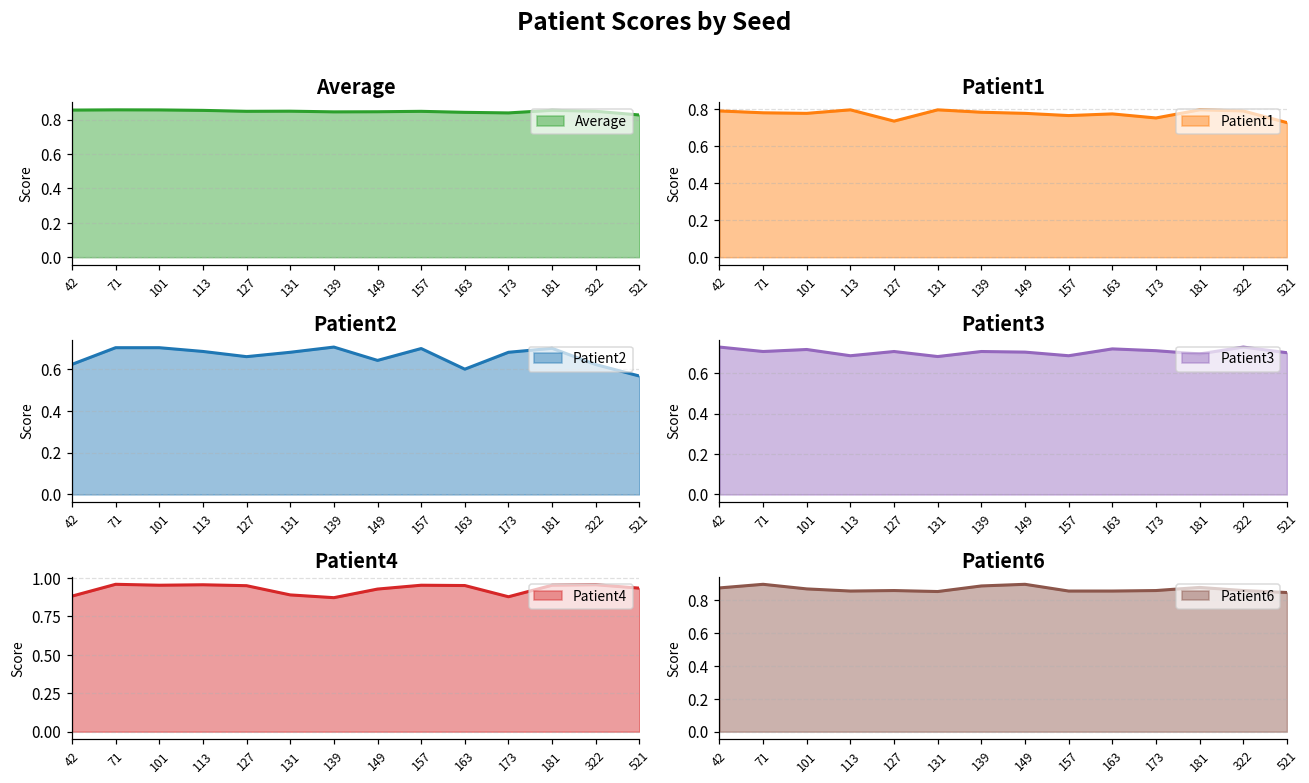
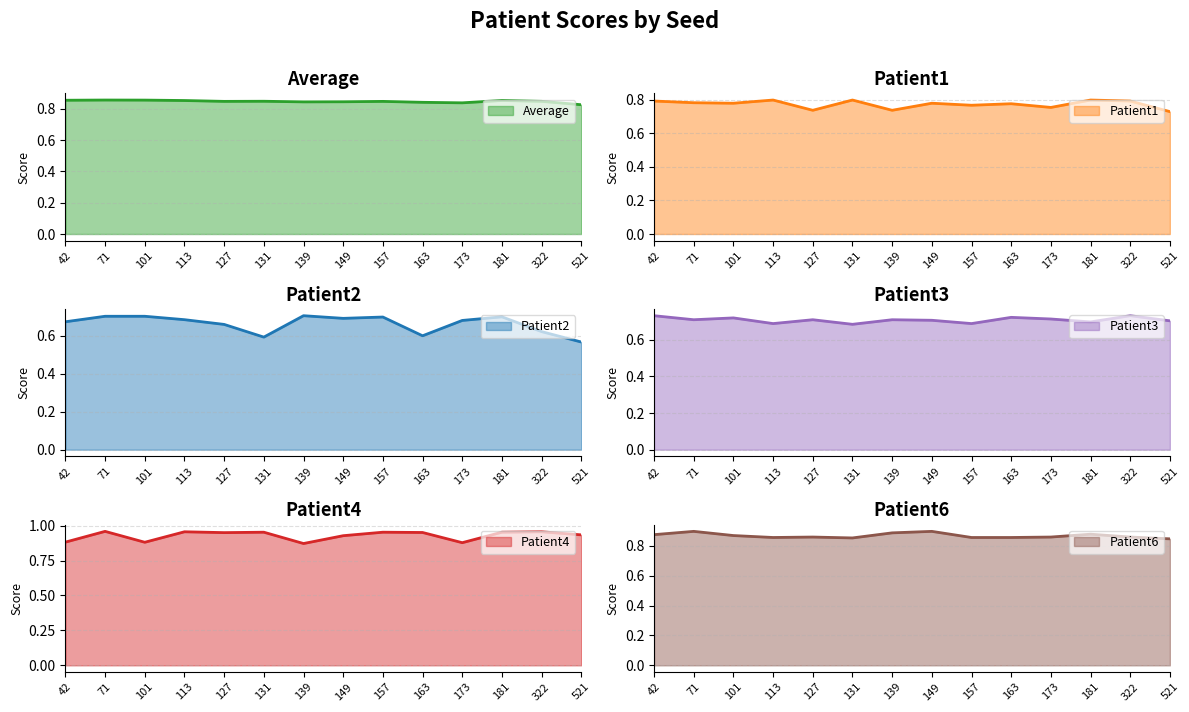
  {
    "Average": {
      "42": 0.86,
      "71": 0.86,
      "101": 0.86,
      "113": 0.85,
      "127": 0.85,
      "131": 0.85,
      "139": 0.85,
      "149": 0.85,
      "157": 0.85,
      "163": 0.84,
      "173": 0.84,
      "521": 0.83
    },
    "Patient1": {
      "42": 0.79,
      "71": 0.78,
      "101": 0.78,
      "113": 0.80,
      "127": 0.74,
      "131": 0.80,
-     "139": 0.78,
+     "139": 0.74,
      "149": 0.78,
      "157": 0.77,
      "163": 0.78,
      "173": 0.75,
      "521": 0.73
    },
    "Patient2": {
-     "42": 0.62,
+     "42": 0.68,
      "71": 0.70,
      "101": 0.70,
      "113": 0.69,
      "127": 0.66,
-     "131": 0.68,
+     "131": 0.59,
      "139": 0.71,
-     "149": 0.64,
+     "149": 0.69,
      "157": 0.70,
      "163": 0.60,
      "173": 0.68,
      "521": 0.57
    },
    "Patient3": {
      "42": 0.73,
      "71": 0.71,
      "101": 0.72,
      "113": 0.69,
      "127": 0.71,
      "131": 0.68,
      "139": 0.71,
      "149": 0.71,
      "157": 0.69,
      "163": 0.72,
      "173": 0.71,
      "521": 0.70
    },
    "Patient4": {
      "42": 0.88,
      "71": 0.96,
-     "101": 0.95,
+     "101": 0.88,
      "113": 0.96,
      "127": 0.95,
-     "131": 0.89,
+     "131": 0.95,
      "139": 0.87,
      "149": 0.93,
      "157": 0.95,
      "163": 0.95,
      "173": 0.88,
      "521": 0.93
    },
    "Patient6": {
      "42": 0.88,
      "71": 0.90,
      "101": 0.87,
      "113": 0.86,
      "127": 0.86,
      "131": 0.85,
      "139": 0.89,
      "149": 0.90,
      "157": 0.86,
      "163": 0.86,
      "173": 0.86,
      "521": 0.85
    }
  }
